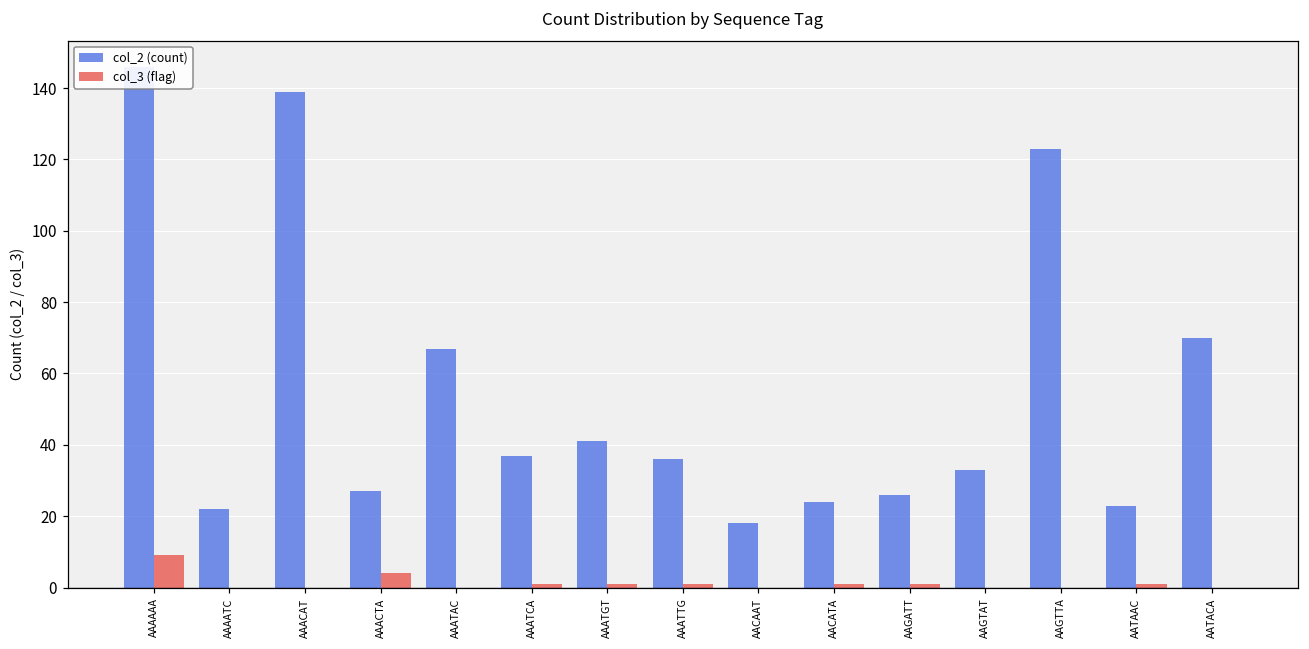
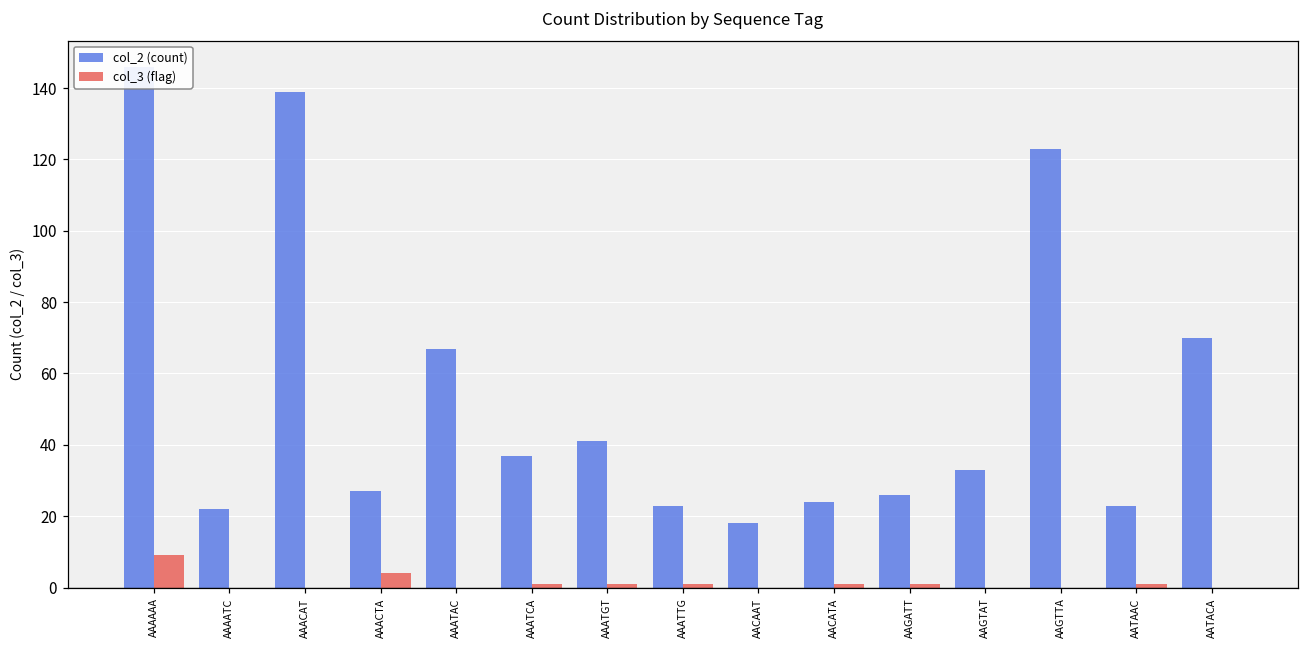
  {
    "col_2 (count)": {
      "AAAATC": 22,
      "AAACAT": 139,
      "AAACTA": 27,
      "AAATAC": 67,
      "AAATCA": 37,
      "AAATGT": 41,
-     "AAATTG": 36,
+     "AAATTG": 23,
      "AACAAT": 18,
      "AACATA": 24,
      "AAGATT": 26,
      "AAGTAT": 33,
      "AAGTTA": 123,
      "AATAAC": 23,
      "AATACA": 70
    },
    "col_3 (flag)": {
      "AAAAAA": 9,
      "AAAATC": 0,
      "AAACAT": 0,
      "AAACTA": 4,
      "AAATAC": 0,
      "AAATCA": 1,
      "AAATGT": 1,
      "AAATTG": 1,
      "AACAAT": 0,
      "AACATA": 1,
      "AAGATT": 1,
      "AAGTAT": 0,
      "AAGTTA": 0,
      "AATAAC": 1,
      "AATACA": 0
    }
  }
